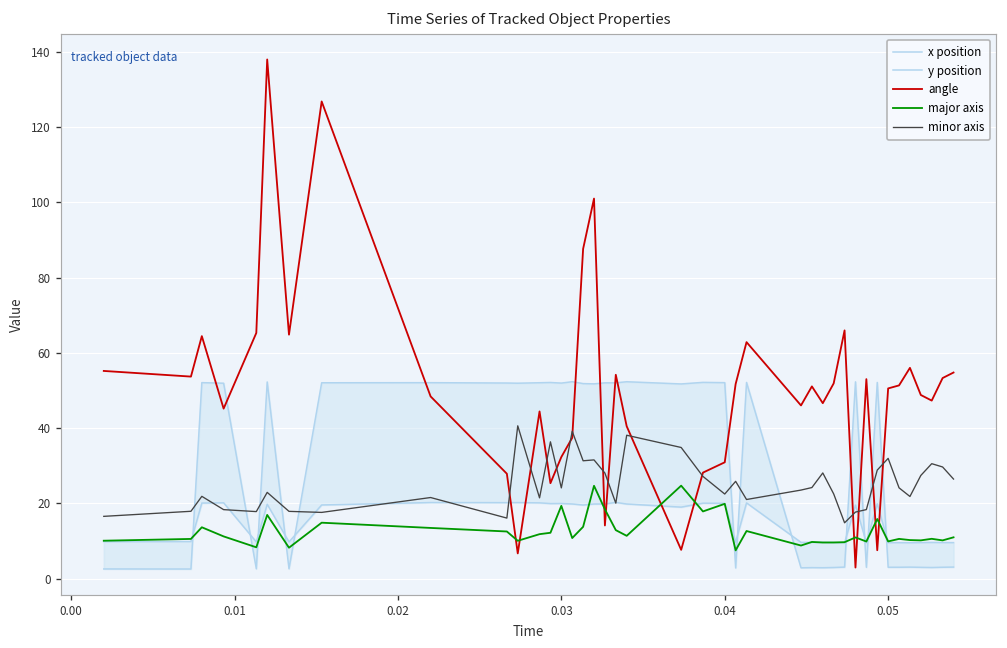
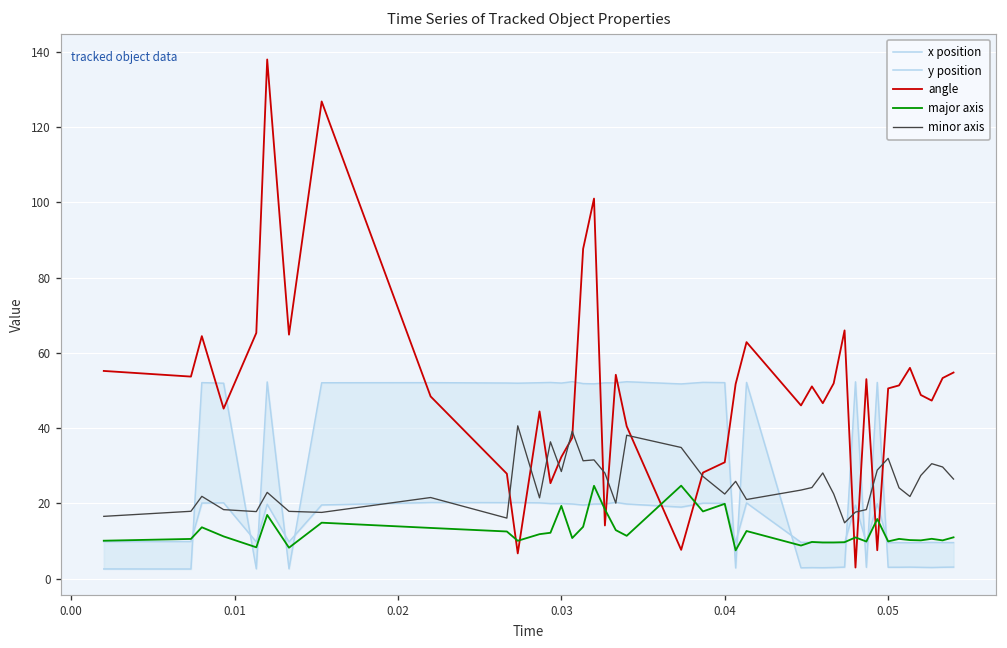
  {
    "angle": {
      "0.03": 32,
      "0.04": 31,
      "0.05": 51
    },
    "minor axis": {
-     "0.03": 24,
+     "0.03": 28,
      "0.04": 22,
      "0.05": 32
    }
  }
